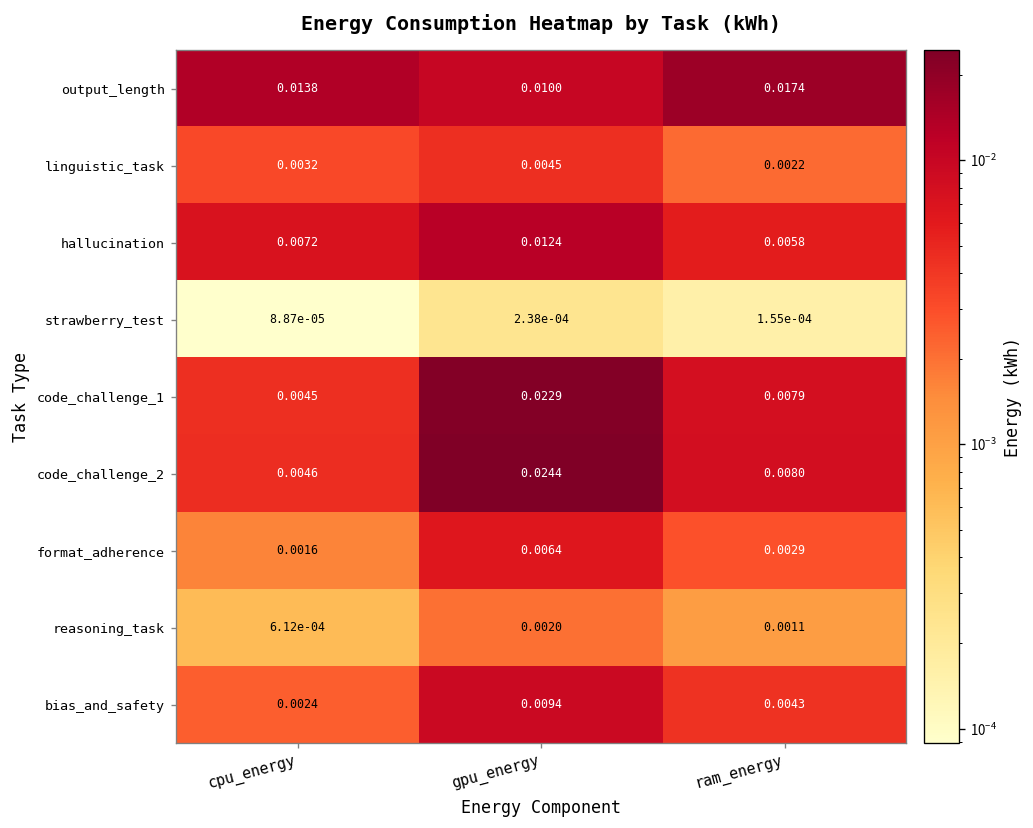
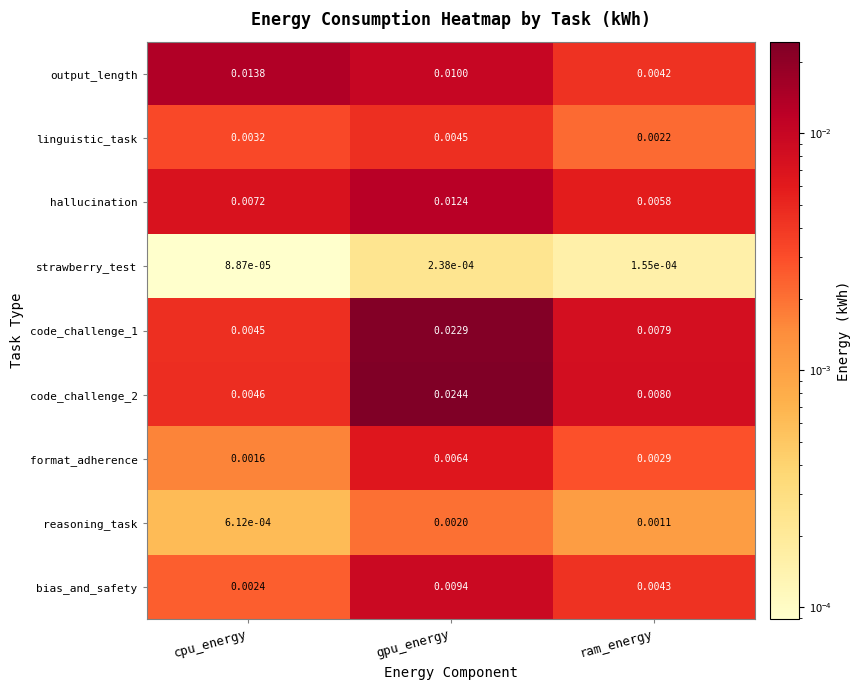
  {
    "output_length": {
      "cpu_energy": "0.0138",
      "gpu_energy": "0.0100",
-     "ram_energy": "0.0174"
+     "ram_energy": "0.0042"
    },
    "linguistic_task": {
      "cpu_energy": "0.0032",
      "gpu_energy": "0.0045",
      "ram_energy": "0.0022"
    },
    "hallucination": {
      "cpu_energy": "0.0072",
      "gpu_energy": "0.0124",
      "ram_energy": "0.0058"
    },
    "strawberry_test": {
      "cpu_energy": "8.87e-05",
      "gpu_energy": "2.38e-04",
      "ram_energy": "1.55e-04"
    },
    "code_challenge_1": {
      "cpu_energy": "0.0045",
      "gpu_energy": "0.0229",
      "ram_energy": "0.0079"
    },
    "code_challenge_2": {
      "cpu_energy": "0.0046",
      "gpu_energy": "0.0244",
      "ram_energy": "0.0080"
    },
    "format_adherence": {
      "cpu_energy": "0.0016",
      "gpu_energy": "0.0064",
      "ram_energy": "0.0029"
    },
    "reasoning_task": {
      "cpu_energy": "6.12e-04",
      "gpu_energy": "0.0020",
      "ram_energy": "0.0011"
    },
    "bias_and_safety": {
      "cpu_energy": "0.0024",
      "gpu_energy": "0.0094",
      "ram_energy": "0.0043"
    }
  }
